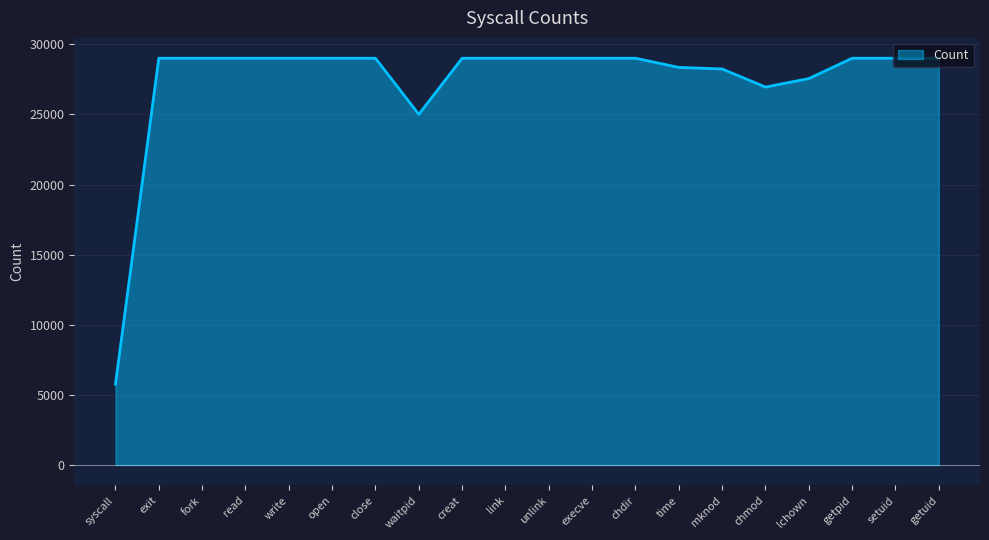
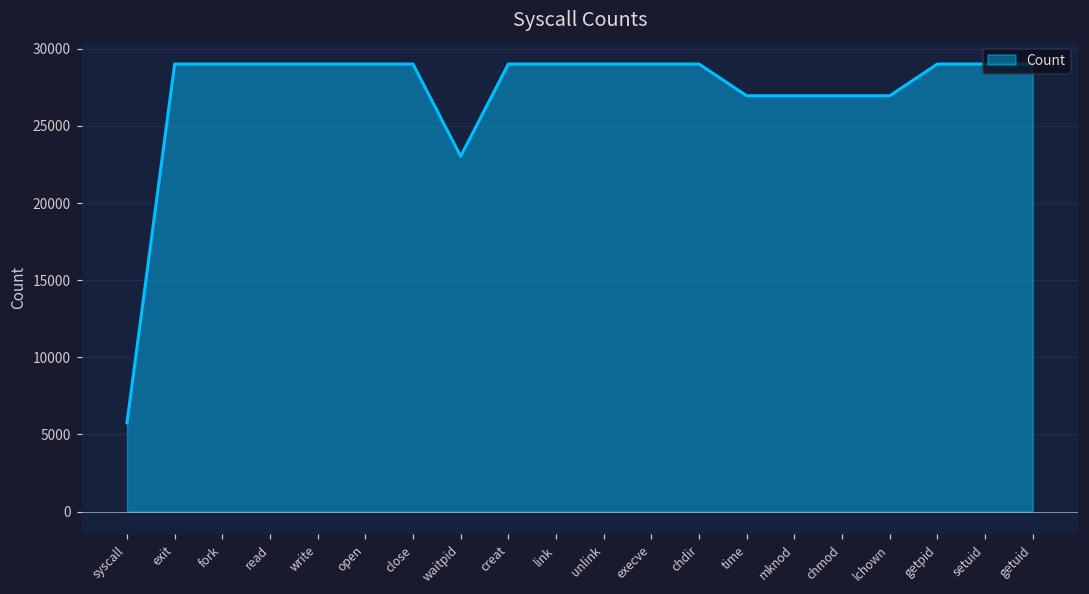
  {
    "syscall": 5800,
    "exit": 29000,
    "fork": 29000,
    "read": 29000,
    "write": 29000,
    "open": 29000,
    "close": 29000,
-   "waitpid": 25000,
+   "waitpid": 23000,
    "creat": 29000,
    "link": 29000,
    "unlink": 29000,
    "execve": 29000,
    "chdir": 29000,
-   "time": 28400,
-   "mknod": 28200,
+   "time": 27000,
+   "mknod": 27000,
    "chmod": 27000,
-   "lchown": 27600,
+   "lchown": 27000,
    "getpid": 29000
  }
